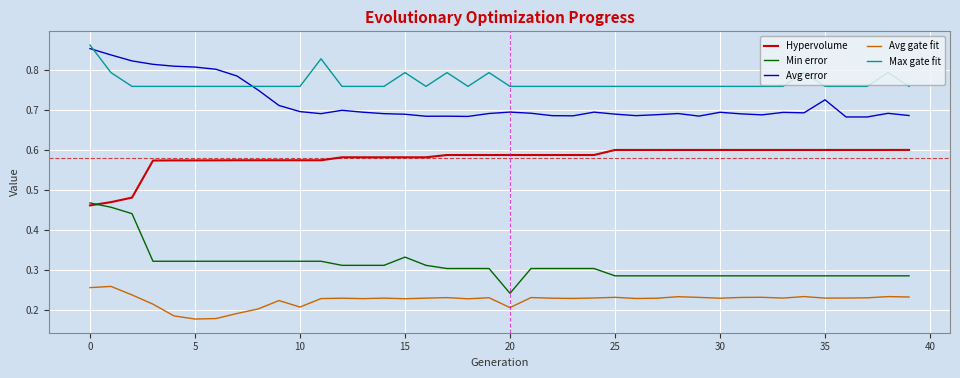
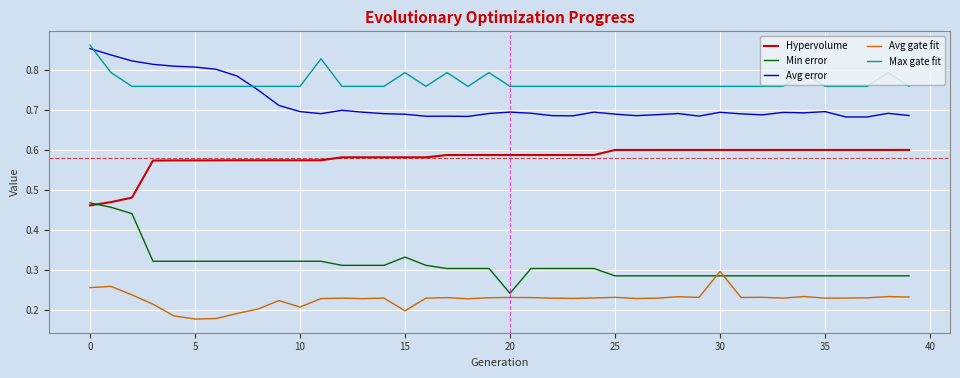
  {
    "Hypervolume": {
      "5": 0.57,
      "10": 0.57,
      "15": 0.58,
      "20": 0.59,
      "25": 0.60,
      "30": 0.60,
      "35": 0.60
    },
    "Min error": {
      "5": 0.32,
      "10": 0.32,
      "15": 0.33,
      "20": 0.24,
      "25": 0.28,
      "30": 0.28,
      "35": 0.28
    },
    "Avg error": {
      "0": 0.85,
      "5": 0.81,
      "10": 0.70,
      "15": 0.69,
      "20": 0.69,
      "25": 0.69,
      "30": 0.69,
-     "35": 0.73
+     "35": 0.70
    },
    "Avg gate fit": {
      "0": 0.26,
      "5": 0.18,
      "10": 0.21,
-     "15": 0.23,
-     "20": 0.21,
+     "15": 0.20,
+     "20": 0.23,
      "25": 0.23,
-     "30": 0.23,
+     "30": 0.30,
      "35": 0.23
    },
    "Max gate fit": {
      "0": 0.86,
      "5": 0.76,
      "10": 0.76,
      "15": 0.79,
      "20": 0.76,
      "25": 0.76,
      "30": 0.76,
      "35": 0.76
    }
  }
